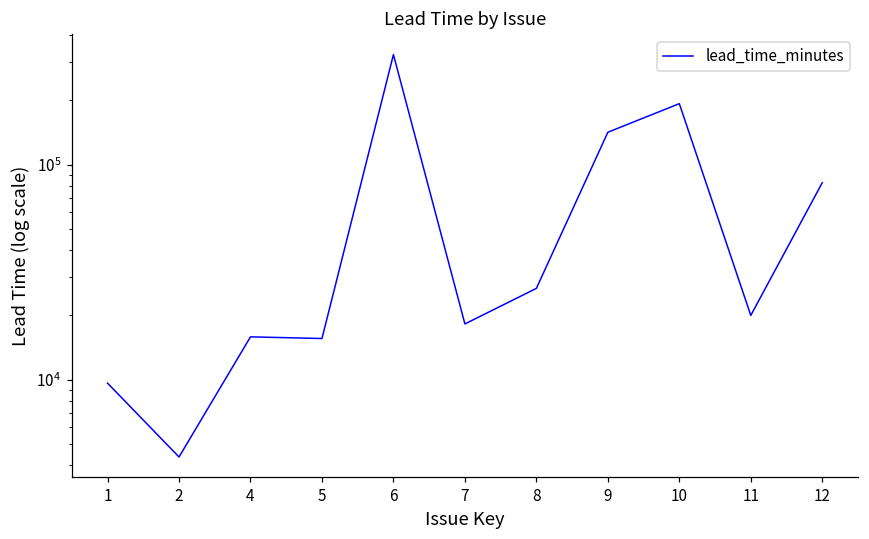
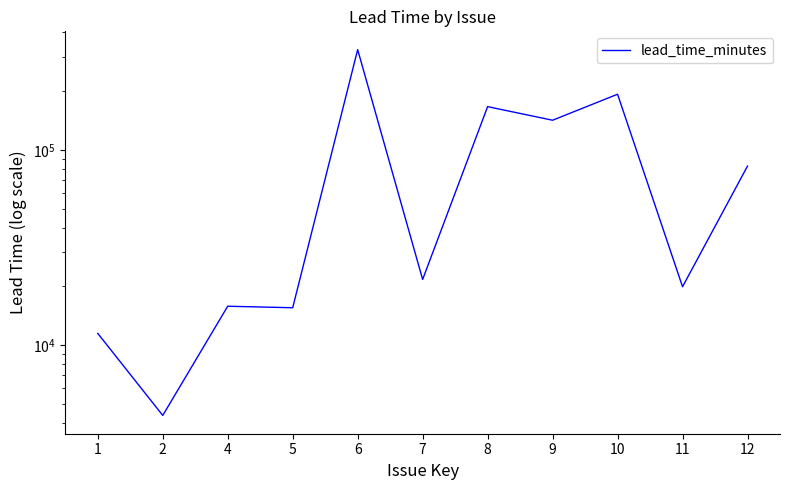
  {
-   "1": 10000,
+   "1": 11000,
    "2": 4400,
    "4": 16000,
    "5": 16000,
    "6": 330000,
-   "7": 18000,
-   "8": 27000,
+   "7": 22000,
+   "8": 170000,
    "9": 140000,
    "10": 190000,
    "11": 20000,
    "12": 83000
  }
